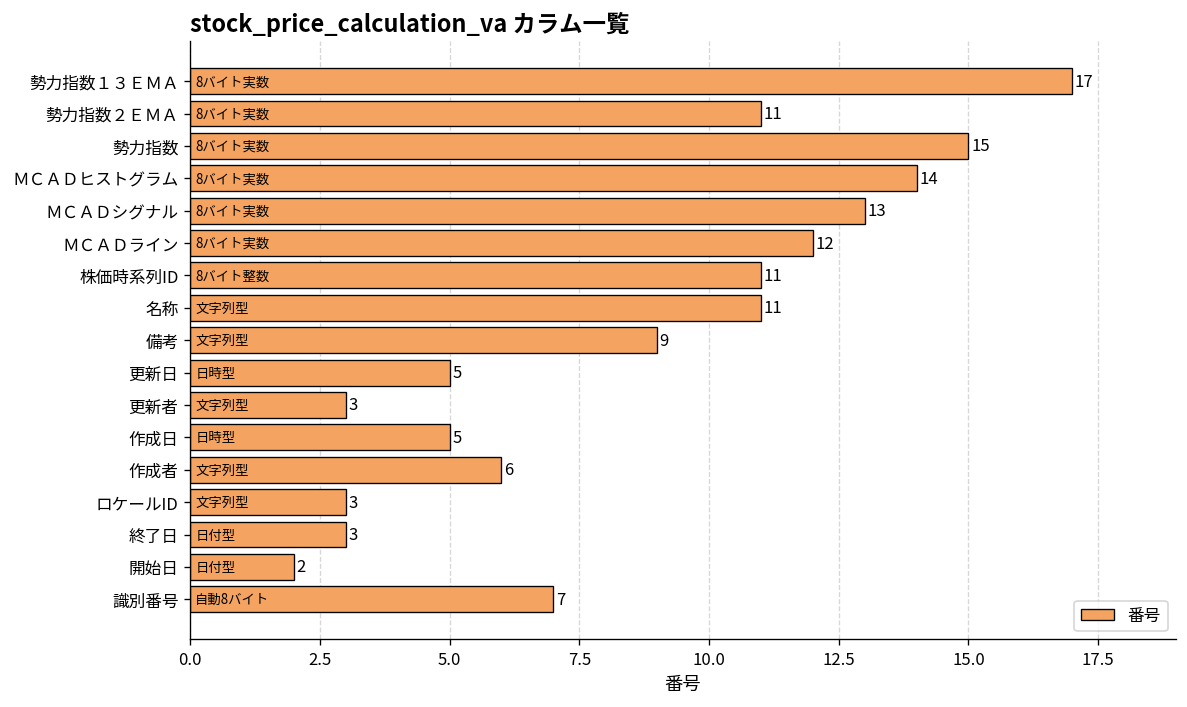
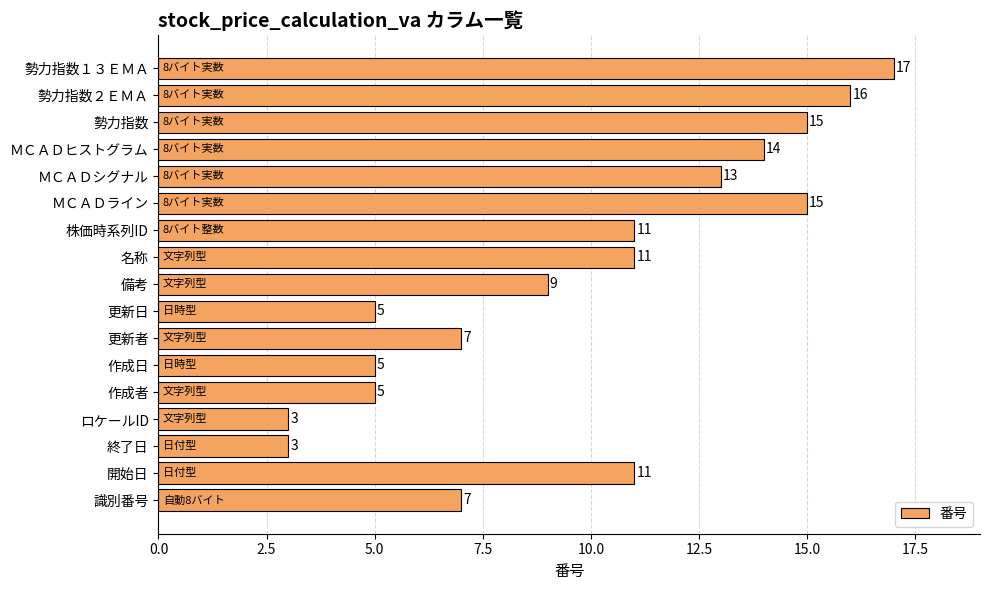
  {
    "勢力指数１３ＥＭＡ": 17,
-   "勢力指数２ＥＭＡ": 11,
+   "勢力指数２ＥＭＡ": 16,
    "勢力指数": 15,
    "ＭＣＡＤヒストグラム": 14,
    "ＭＣＡＤシグナル": 13,
-   "ＭＣＡＤライン": 12,
+   "ＭＣＡＤライン": 15,
    "株価時系列ID": 11,
    "名称": 11,
    "備考": 9,
    "更新日": 5,
-   "更新者": 3,
+   "更新者": 7,
    "作成日": 5,
-   "作成者": 6,
+   "作成者": 5,
    "ロケールID": 3,
    "終了日": 3,
-   "開始日": 2,
+   "開始日": 11,
    "識別番号": 7
  }
